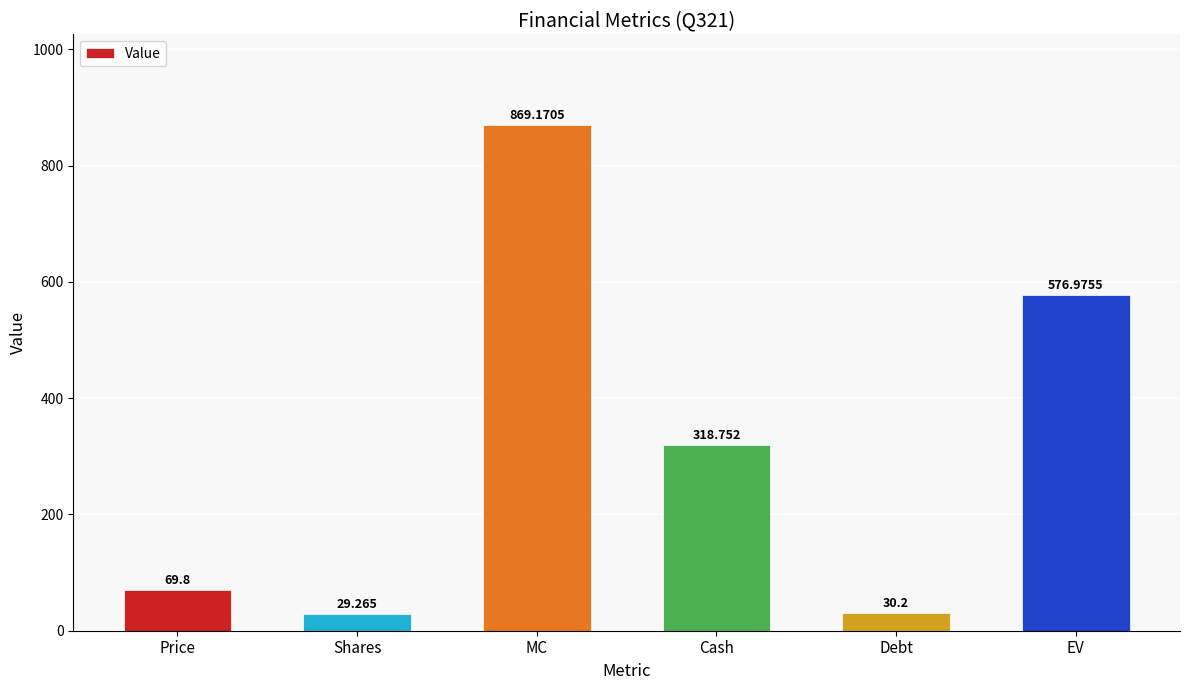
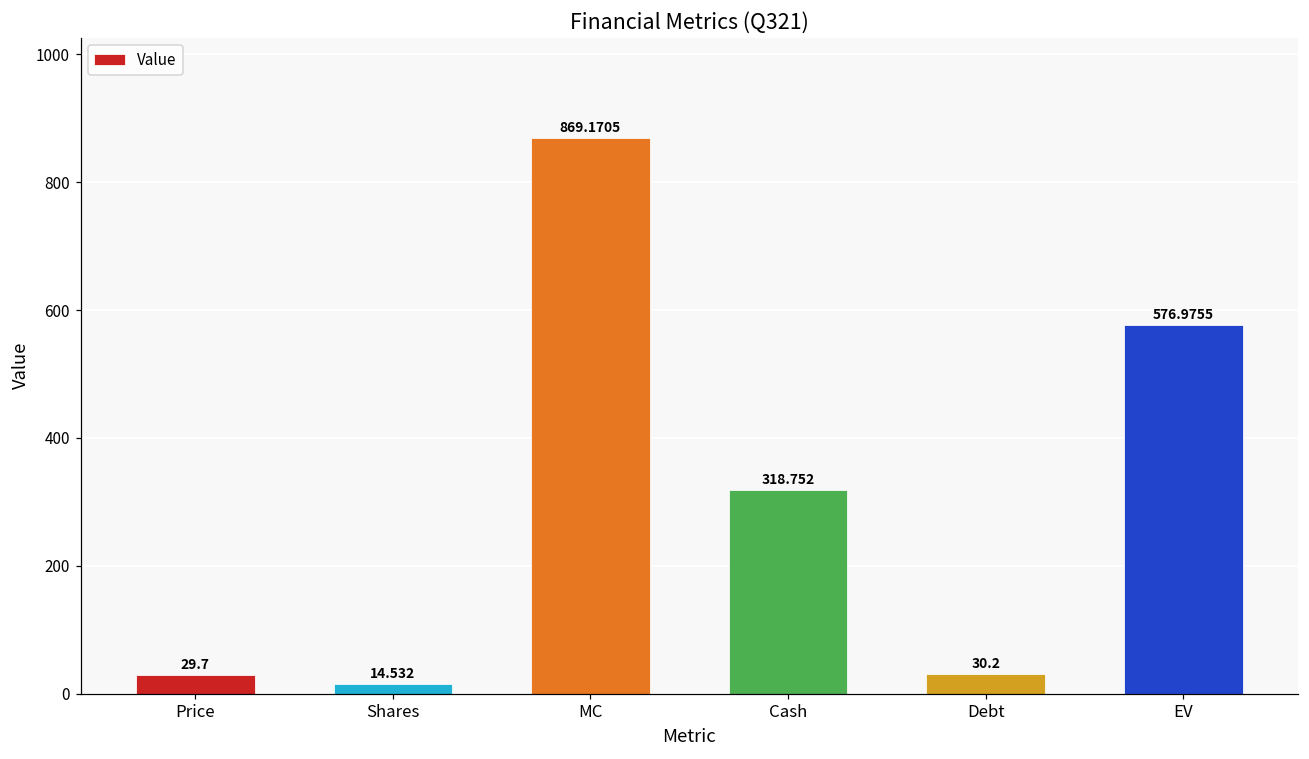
  {
-   "Price": 69.8,
-   "Shares": 29.265,
+   "Price": 29.7,
+   "Shares": 14.532,
    "MC": 869.1705,
    "Cash": 318.752,
    "Debt": 30.2,
    "EV": 576.9755
  }
